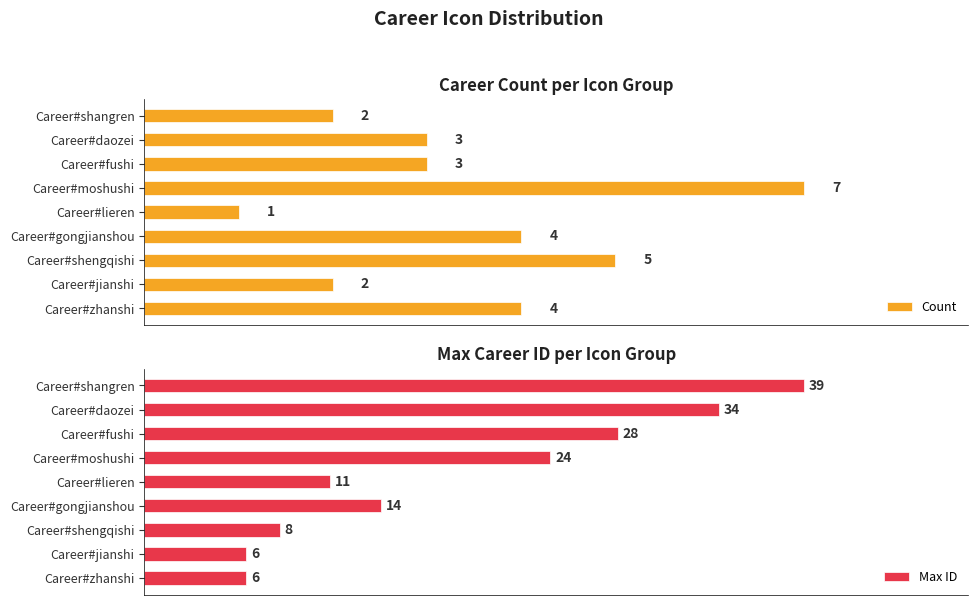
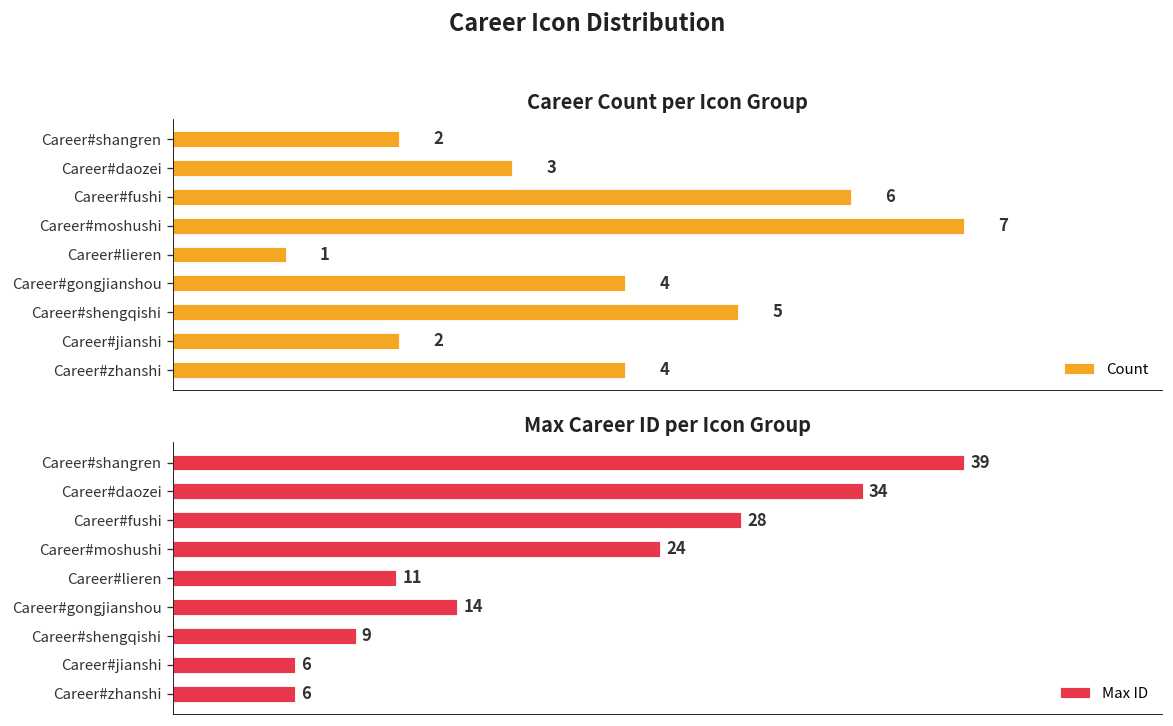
  {
    "Career Count per Icon Group": {
-     "Career#fushi": 3
+     "Career#fushi": 6
    },
    "Max Career ID per Icon Group": {
      "Career#shangren": 39,
      "Career#daozei": 34,
      "Career#fushi": 28,
      "Career#moshushi": 24,
      "Career#lieren": 11,
      "Career#gongjianshou": 14,
-     "Career#shengqishi": 8,
+     "Career#shengqishi": 9,
      "Career#jianshi": 6,
      "Career#zhanshi": 6
    }
  }
